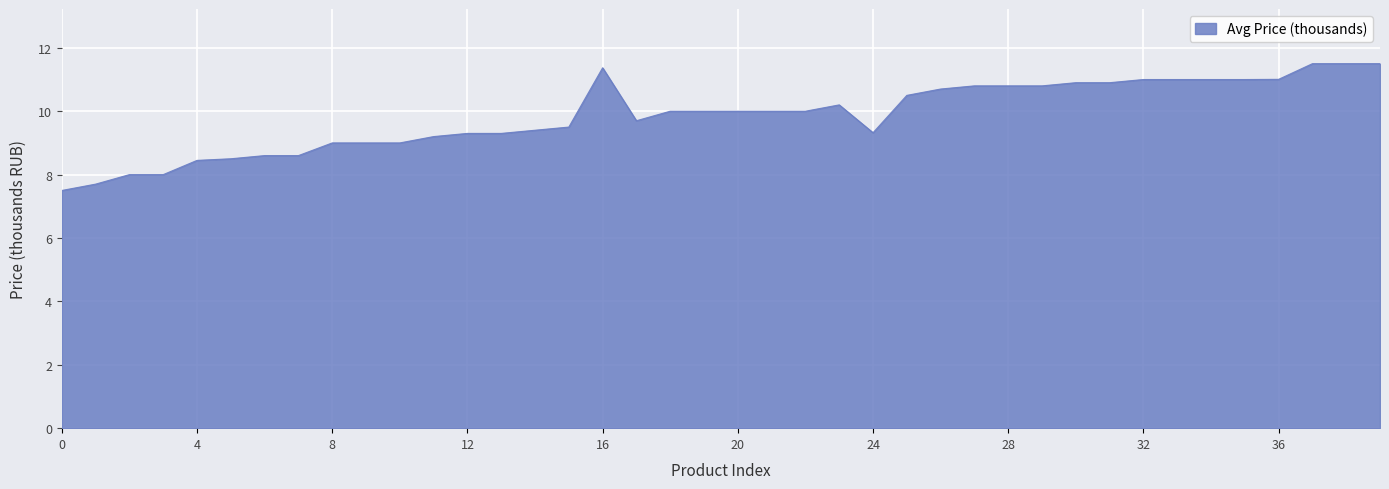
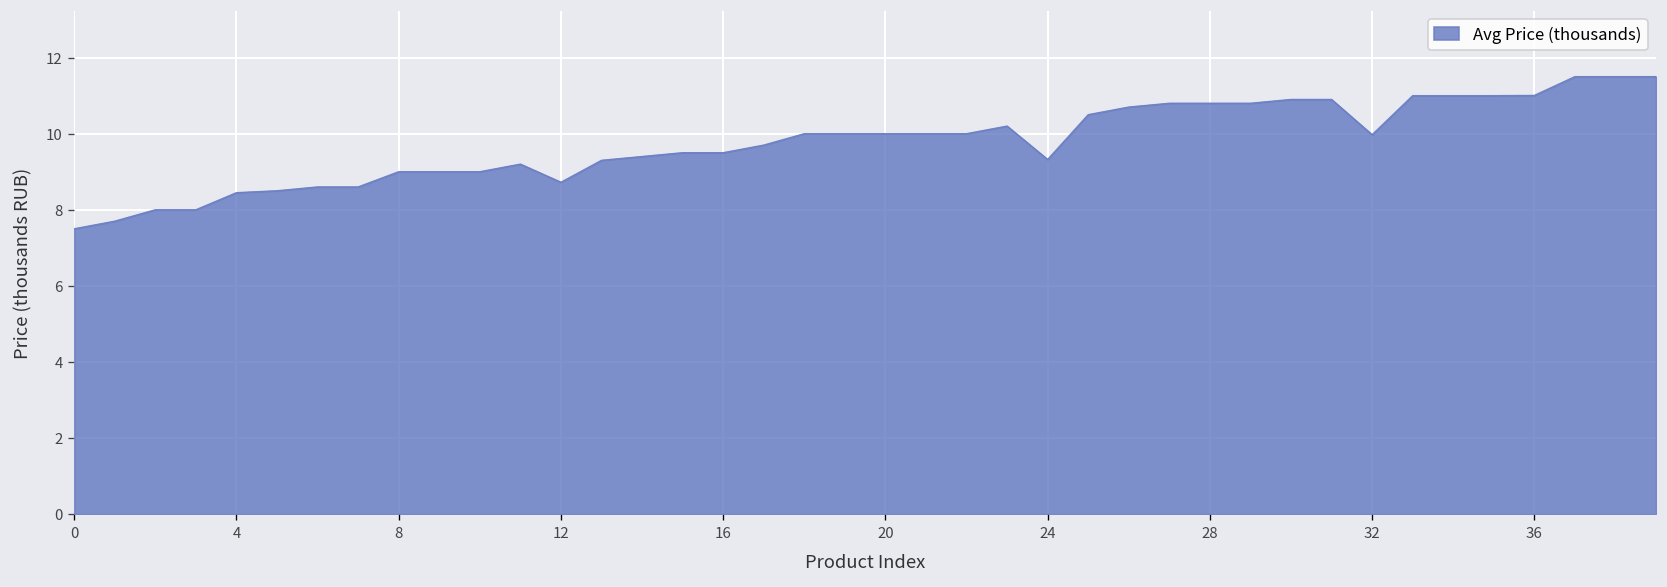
  {
    "0": 7.5,
    "4": 8.4,
    "8": 9.0,
-   "12": 9.3,
-   "16": 11.4,
+   "12": 8.7,
+   "16": 9.5,
    "20": 10.0,
    "24": 9.3,
    "28": 10.8,
-   "32": 11.0,
+   "32": 10.0,
    "36": 11.0
  }
